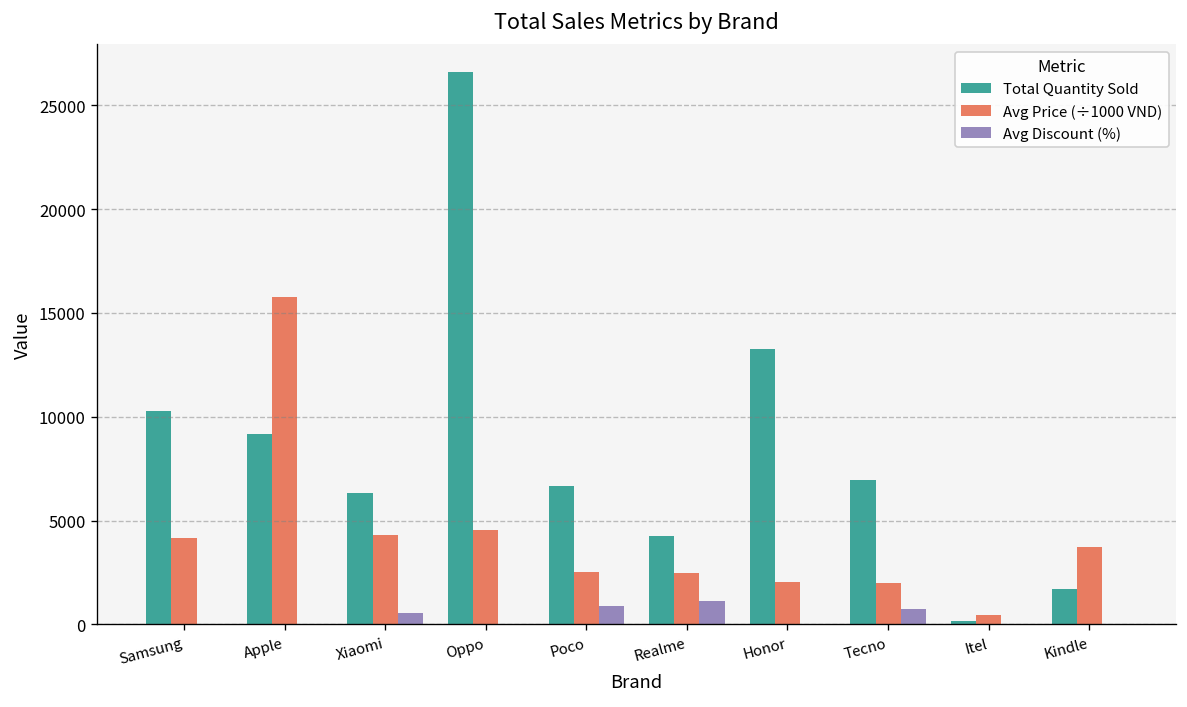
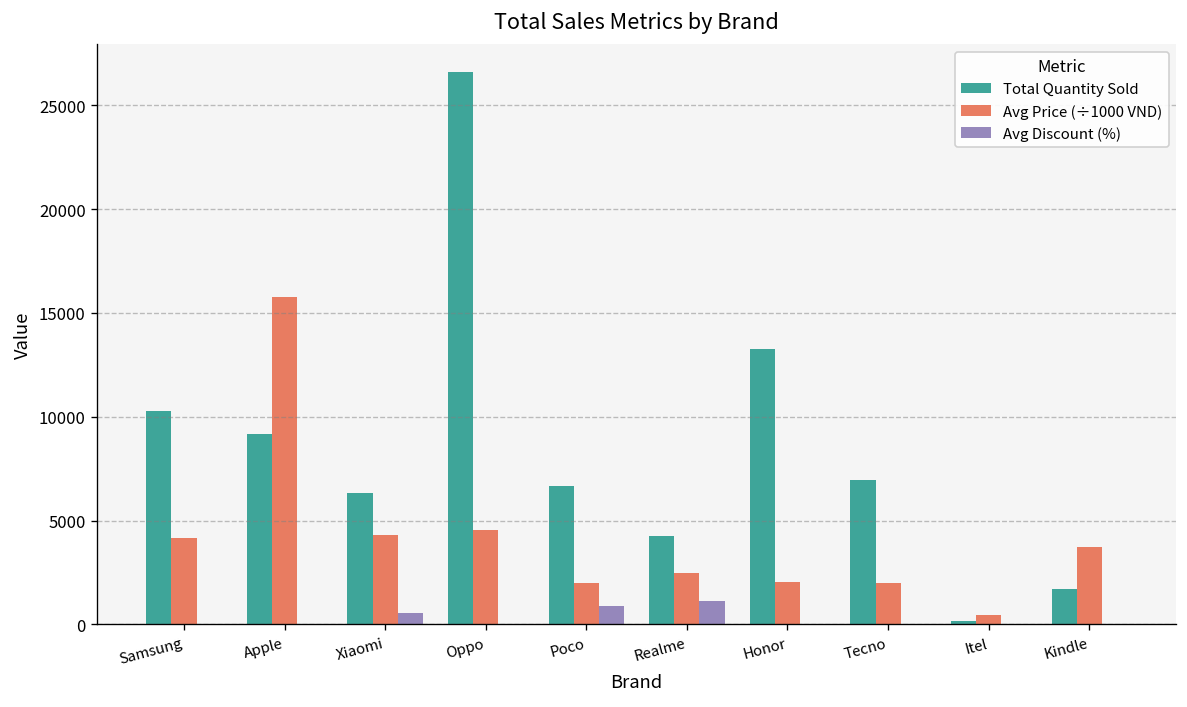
  {
    "Total Quantity Sold": {
      "Samsung": 10300,
      "Apple": 9200,
      "Xiaomi": 6300,
      "Oppo": 26600,
      "Poco": 6600,
      "Realme": 4300,
      "Honor": 13300,
      "Tecno": 7000,
      "Itel": 200,
      "Kindle": 1700
    },
    "Avg Price (÷1000 VND)": {
      "Samsung": 4200,
      "Apple": 15800,
      "Xiaomi": 4300,
      "Oppo": 4600,
-     "Poco": 2500,
+     "Poco": 2000,
      "Realme": 2500,
      "Honor": 2000,
      "Tecno": 2000,
      "Itel": 500,
      "Kindle": 3700
    },
    "Avg Discount (%)": {
      "Xiaomi": 600,
      "Poco": 900,
      "Realme": 1100,
      "Honor": 0,
-     "Tecno": 800,
+     "Tecno": 0,
      "Kindle": 0
    }
  }
